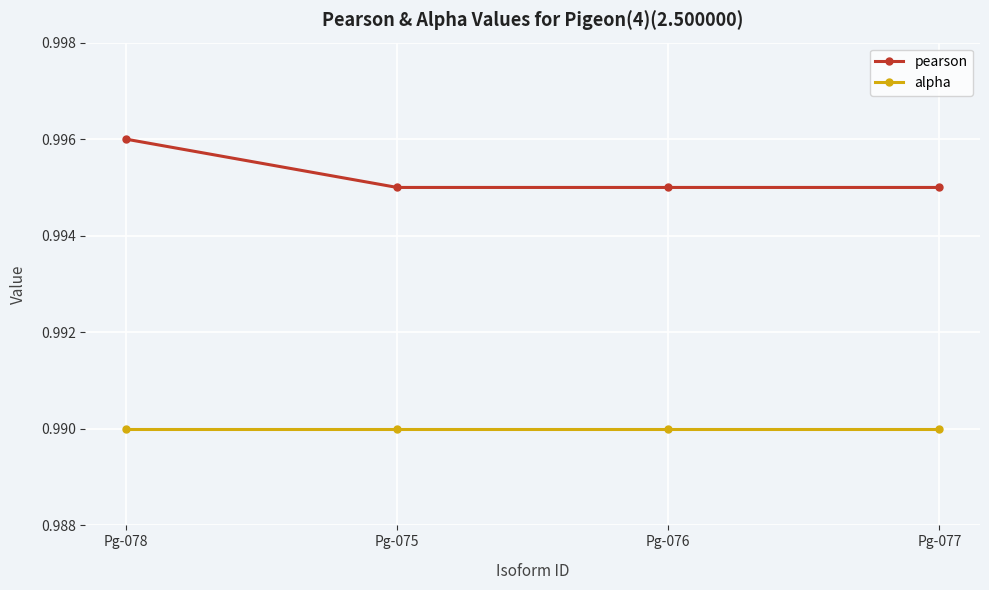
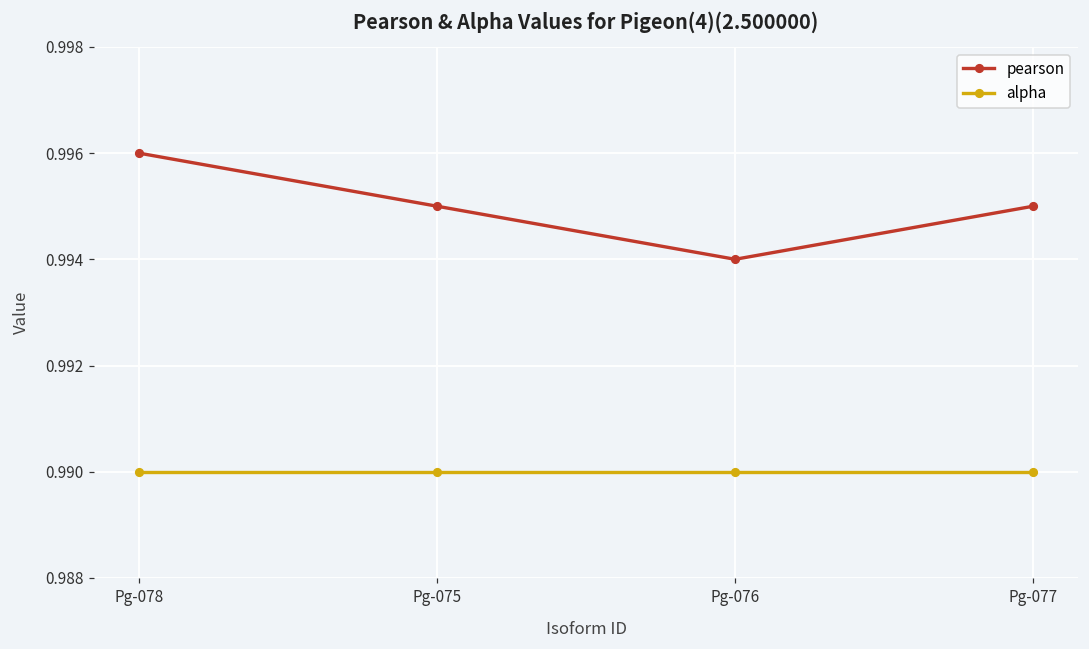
  {
    "pearson": {
      "Pg-078": 0.996,
      "Pg-075": 0.995,
-     "Pg-076": 0.995,
+     "Pg-076": 0.994,
      "Pg-077": 0.995
    },
    "alpha": {
      "Pg-078": 0.990,
      "Pg-075": 0.990,
      "Pg-076": 0.990,
      "Pg-077": 0.990
    }
  }
